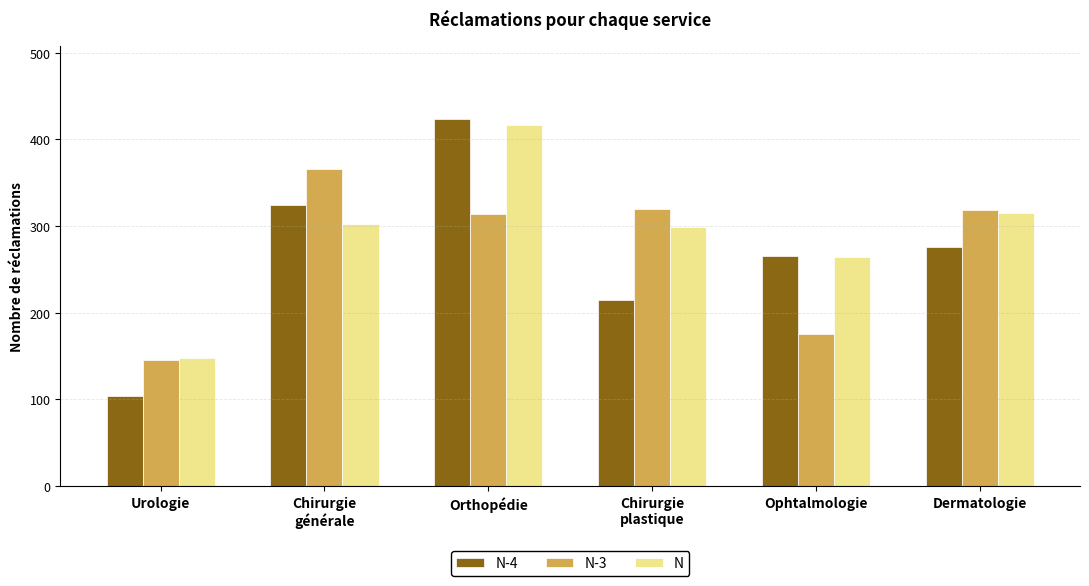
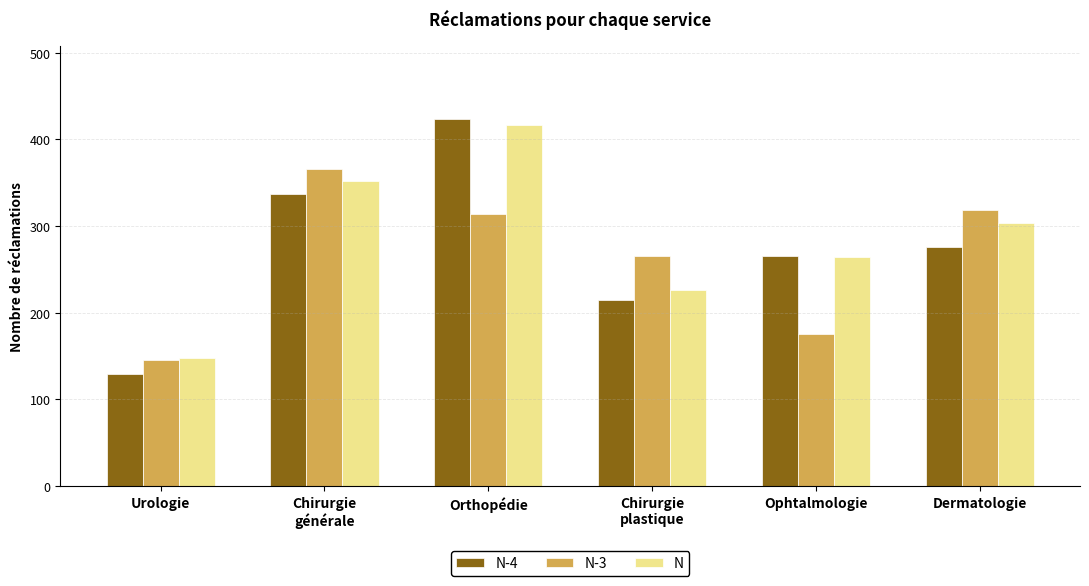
  {
    "N-4": {
-     "Urologie": 100,
-     "Chirurgie générale": 320,
+     "Urologie": 130,
+     "Chirurgie générale": 340,
      "Orthopédie": 420,
      "Chirurgie plastique": 220,
      "Ophtalmologie": 270,
      "Dermatologie": 280
    },
    "N-3": {
      "Urologie": 150,
      "Chirurgie générale": 370,
      "Orthopédie": 310,
-     "Chirurgie plastique": 320,
+     "Chirurgie plastique": 270,
      "Ophtalmologie": 180,
      "Dermatologie": 320
    },
    "N": {
      "Urologie": 150,
-     "Chirurgie générale": 300,
+     "Chirurgie générale": 350,
      "Orthopédie": 420,
-     "Chirurgie plastique": 300,
+     "Chirurgie plastique": 230,
      "Ophtalmologie": 260,
-     "Dermatologie": 320
+     "Dermatologie": 300
    }
  }
